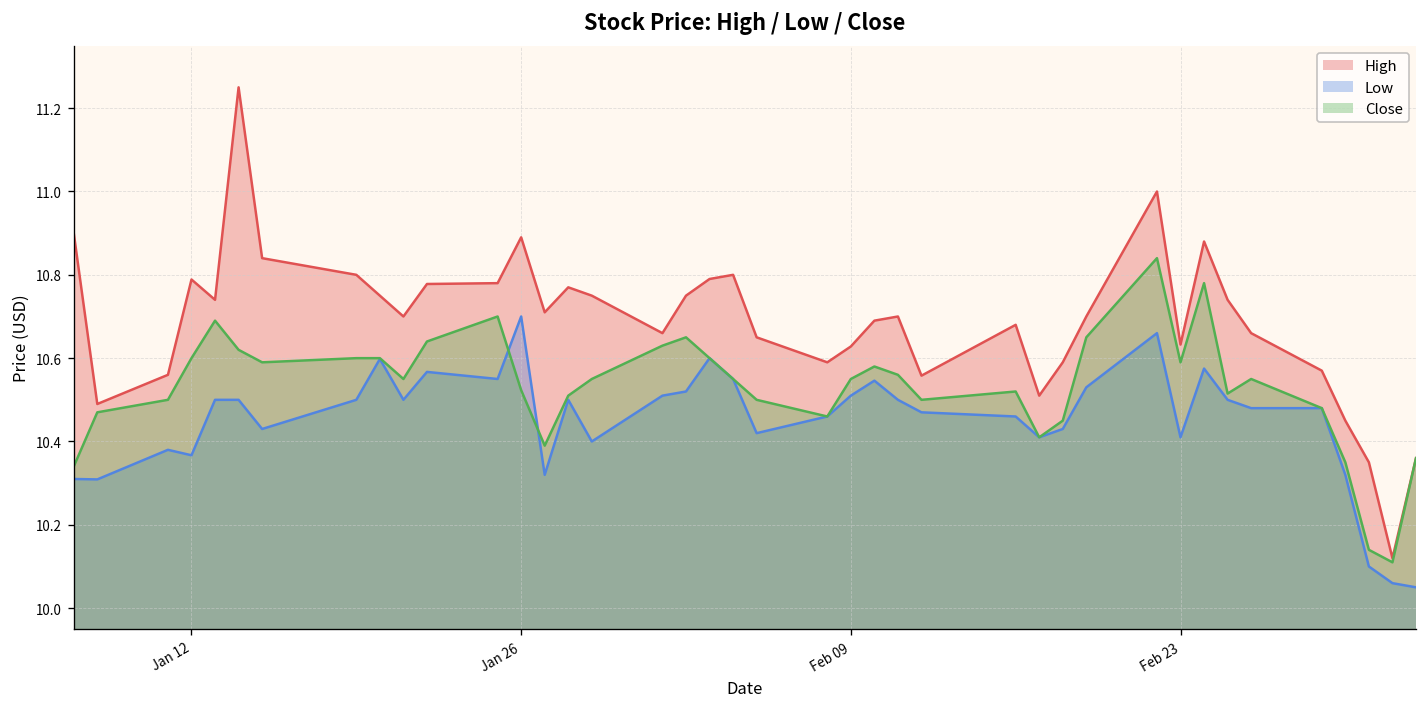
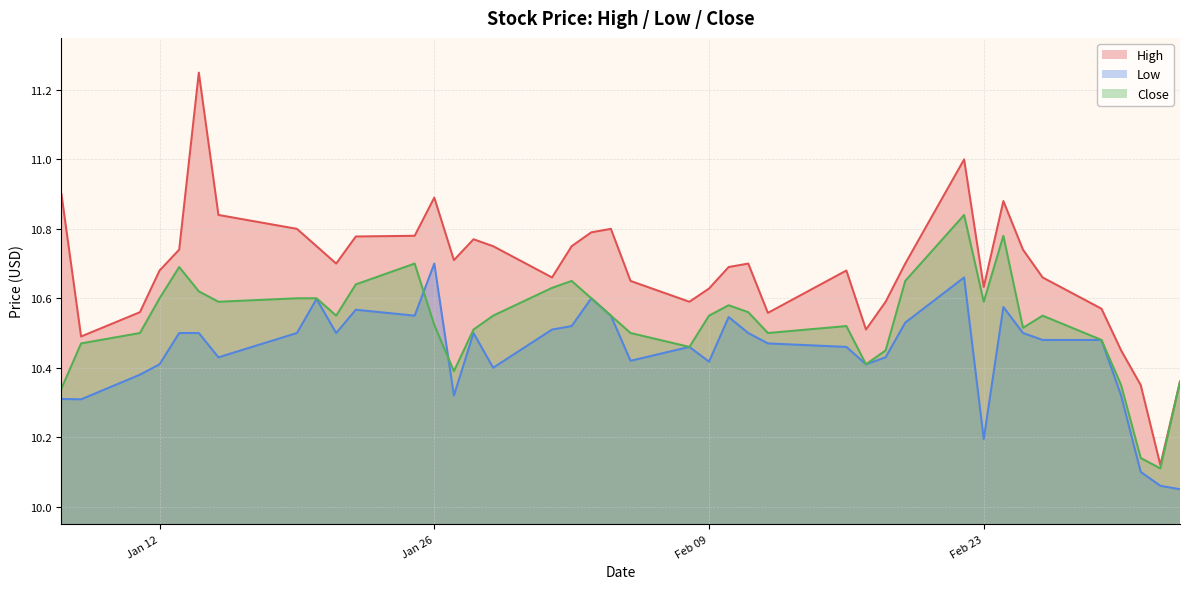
  {
    "High": {
-     "Jan 12": 10.79,
+     "Jan 12": 10.68,
      "Jan 26": 10.89,
      "Feb 09": 10.63,
      "Feb 23": 10.63
    },
    "Low": {
-     "Jan 12": 10.37,
+     "Jan 12": 10.41,
      "Jan 26": 10.70,
-     "Feb 09": 10.51,
-     "Feb 23": 10.41
+     "Feb 09": 10.42,
+     "Feb 23": 10.19
    },
    "Close": {
      "Jan 12": 10.60,
      "Jan 26": 10.52,
      "Feb 09": 10.55,
      "Feb 23": 10.59
    }
  }
